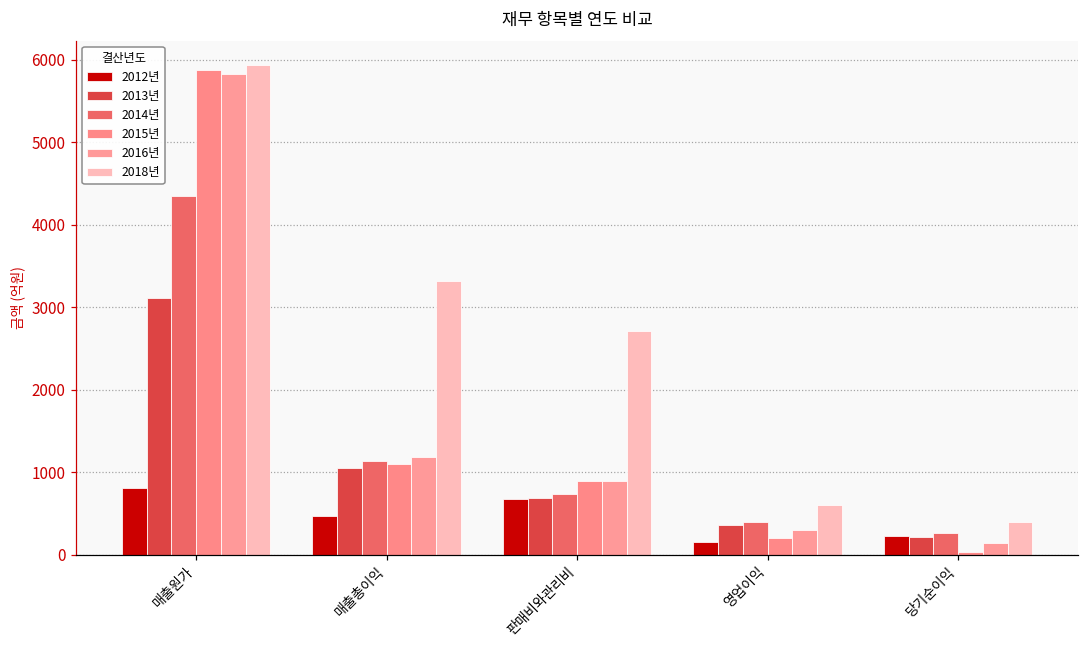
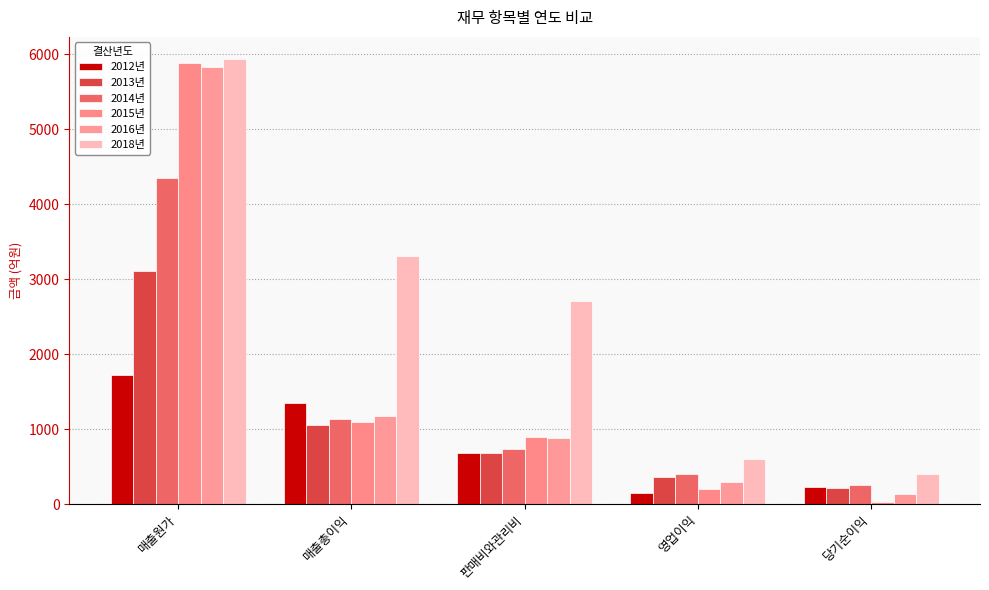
  {
    "2012년": {
-     "매출원가": 800,
-     "매출총이익": 500,
+     "매출원가": 1700,
+     "매출총이익": 1300,
      "판매비와관리비": 700,
      "영업이익": 200,
      "당기순이익": 200
    }
  }
